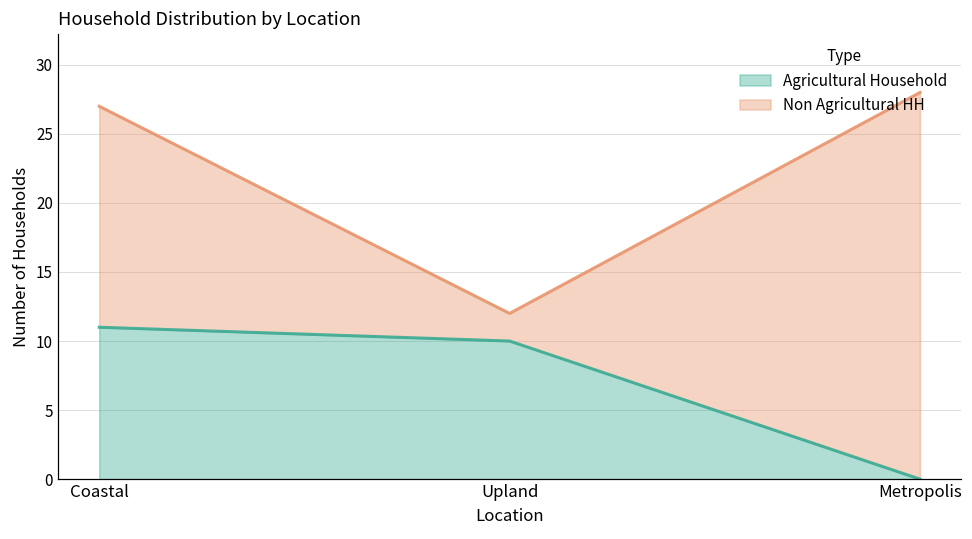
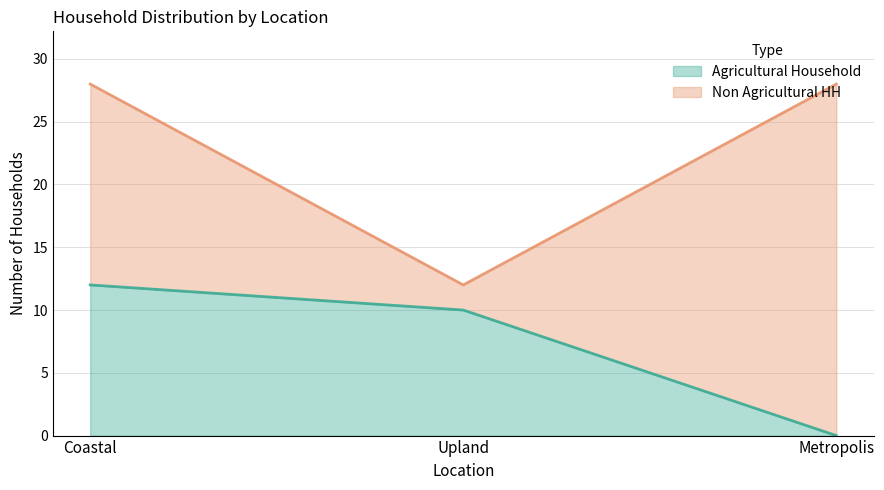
  {
    "Agricultural Household": {
-     "Coastal": 11,
+     "Coastal": 12,
      "Upland": 10,
      "Metropolis": 0
    },
    "Non Agricultural HH": {
      "Upland": 12,
      "Metropolis": 28
    }
  }
